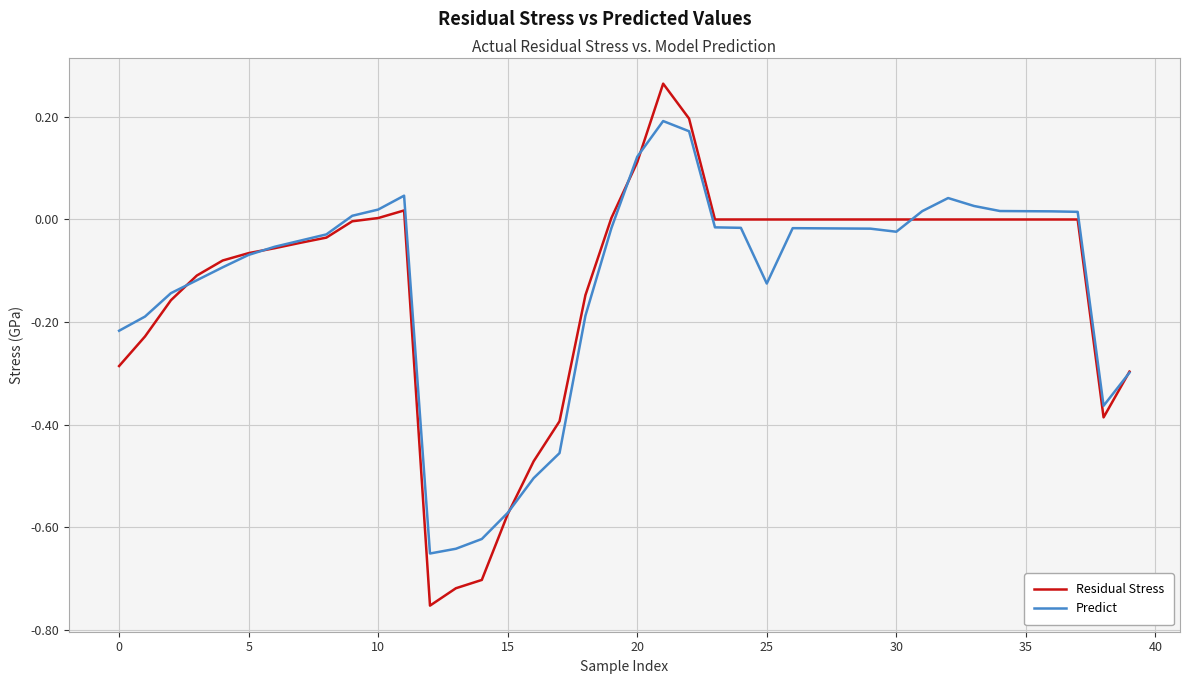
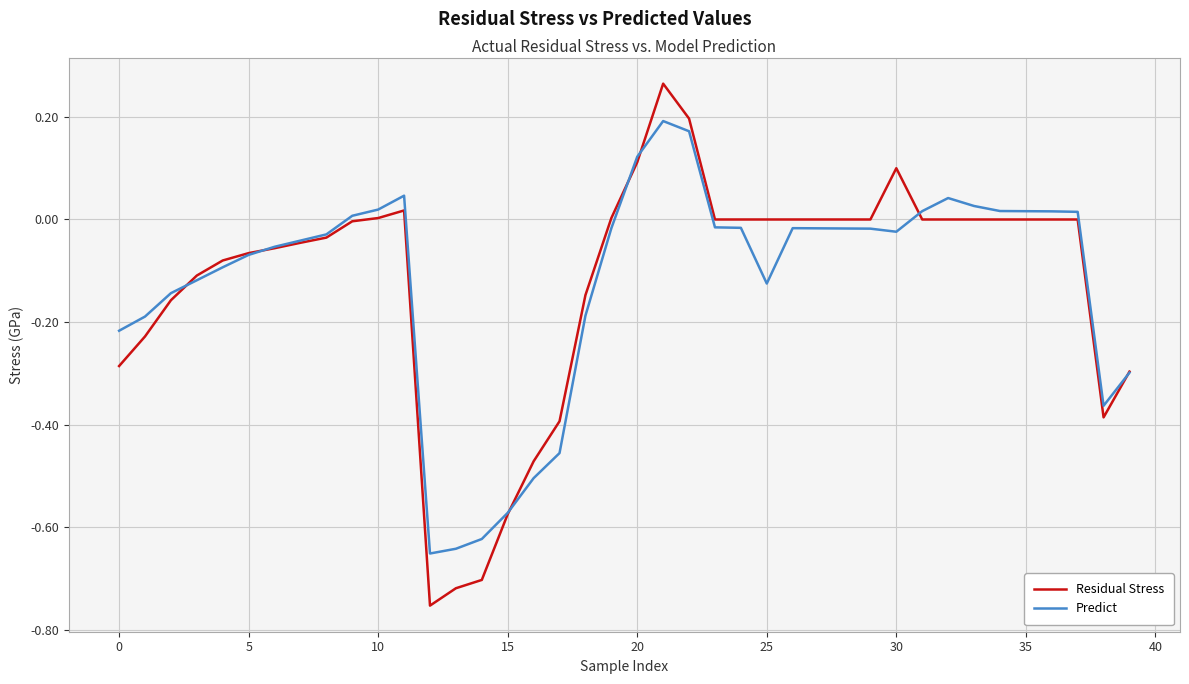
  {
    "Residual Stress": {
      "0": -0.29,
      "10": 0.0,
      "20": 0.11,
      "25": 0.0,
-     "30": 0.0,
+     "30": 0.1,
      "35": 0.0
    },
    "Predict": {
      "0": -0.22,
      "10": 0.02,
      "20": 0.12,
      "25": -0.12,
      "30": -0.02,
      "35": 0.02
    }
  }
